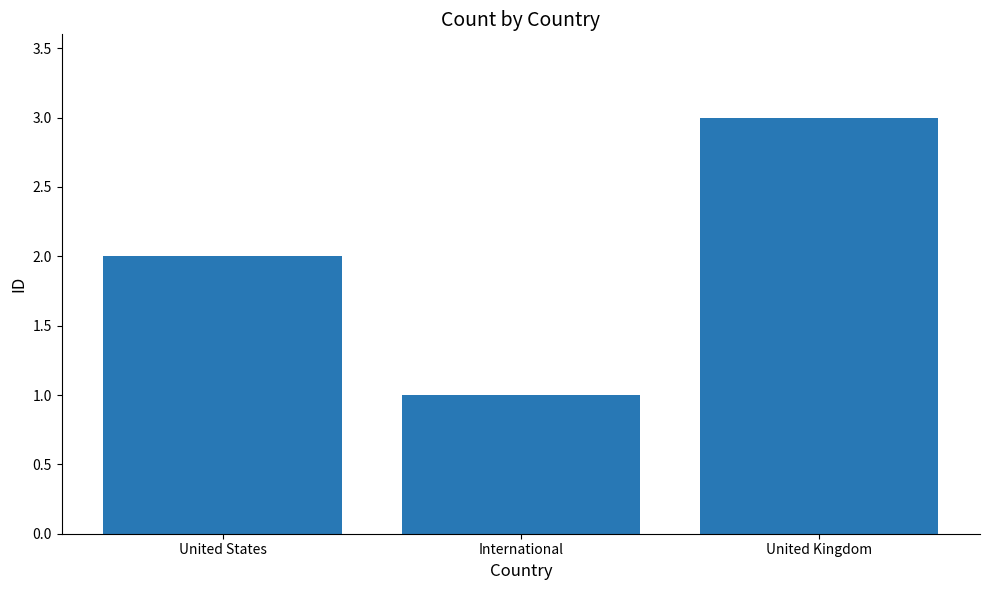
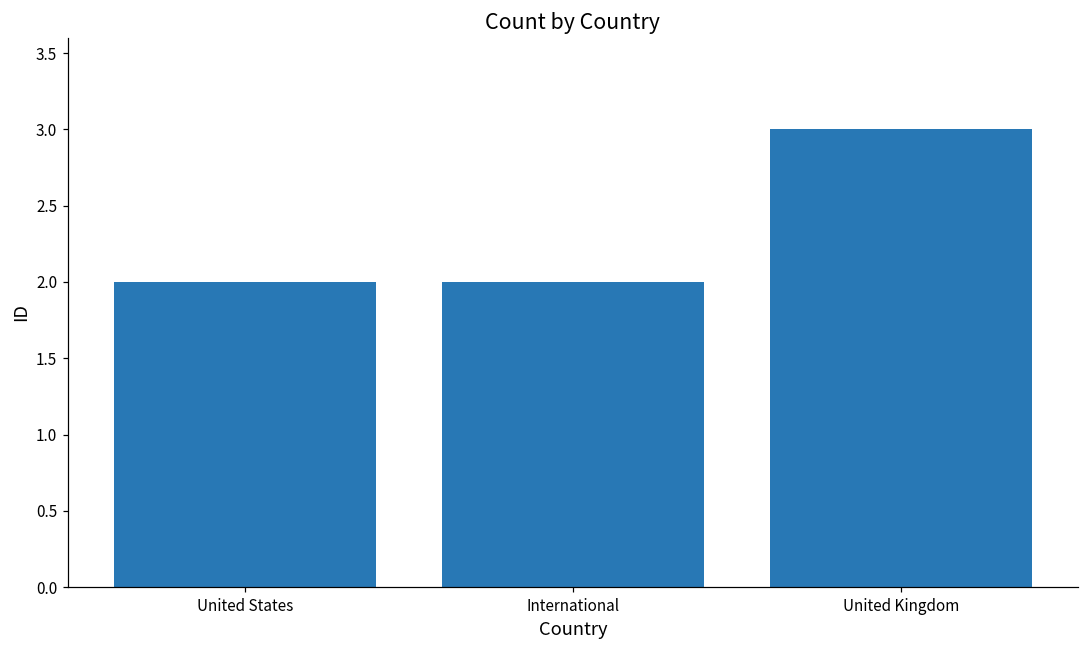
  {
    "United States": 2,
-   "International": 1,
+   "International": 2,
    "United Kingdom": 3
  }
